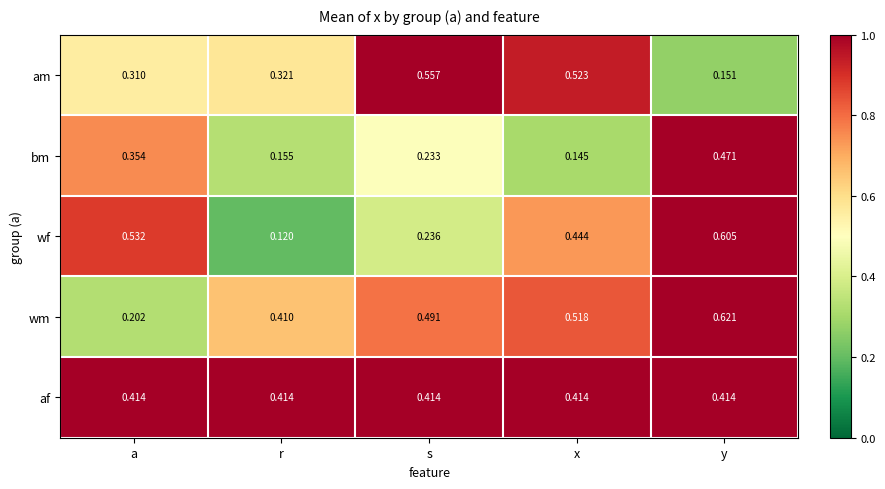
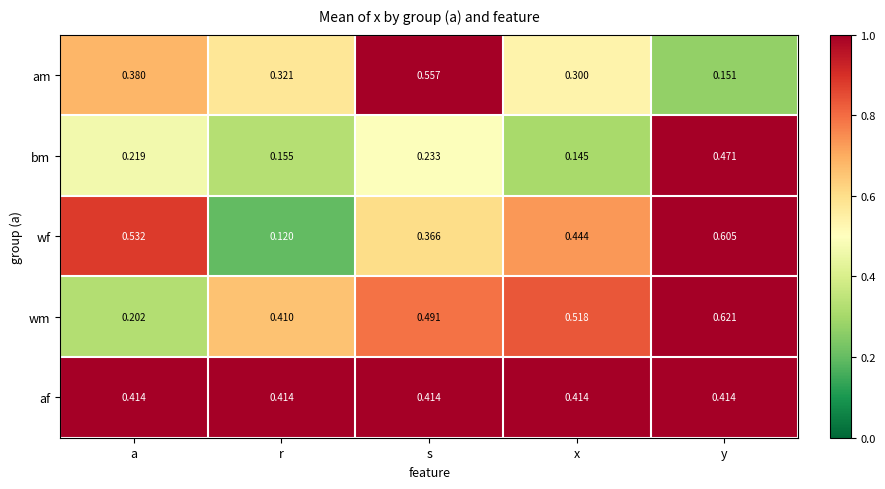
  {
    "am": {
-     "a": 0.310,
+     "a": 0.380,
      "r": 0.321,
      "s": 0.557,
-     "x": 0.523,
+     "x": 0.300,
      "y": 0.151
    },
    "bm": {
-     "a": 0.354,
+     "a": 0.219,
      "r": 0.155,
      "s": 0.233,
      "x": 0.145,
      "y": 0.471
    },
    "wf": {
      "a": 0.532,
      "r": 0.120,
-     "s": 0.236,
+     "s": 0.366,
      "x": 0.444,
      "y": 0.605
    },
    "wm": {
      "a": 0.202,
      "r": 0.410,
      "s": 0.491,
      "x": 0.518,
      "y": 0.621
    },
    "af": {
      "a": 0.414,
      "r": 0.414,
      "s": 0.414,
      "x": 0.414,
      "y": 0.414
    }
  }
